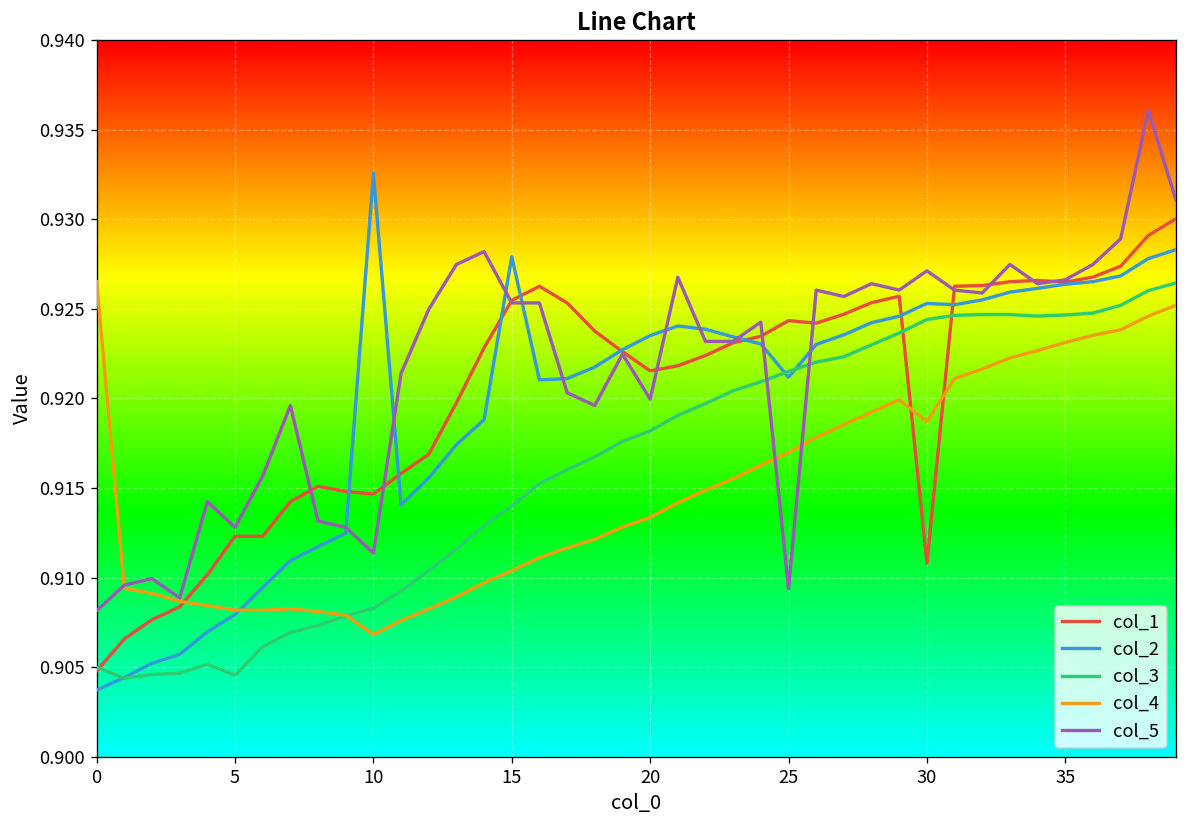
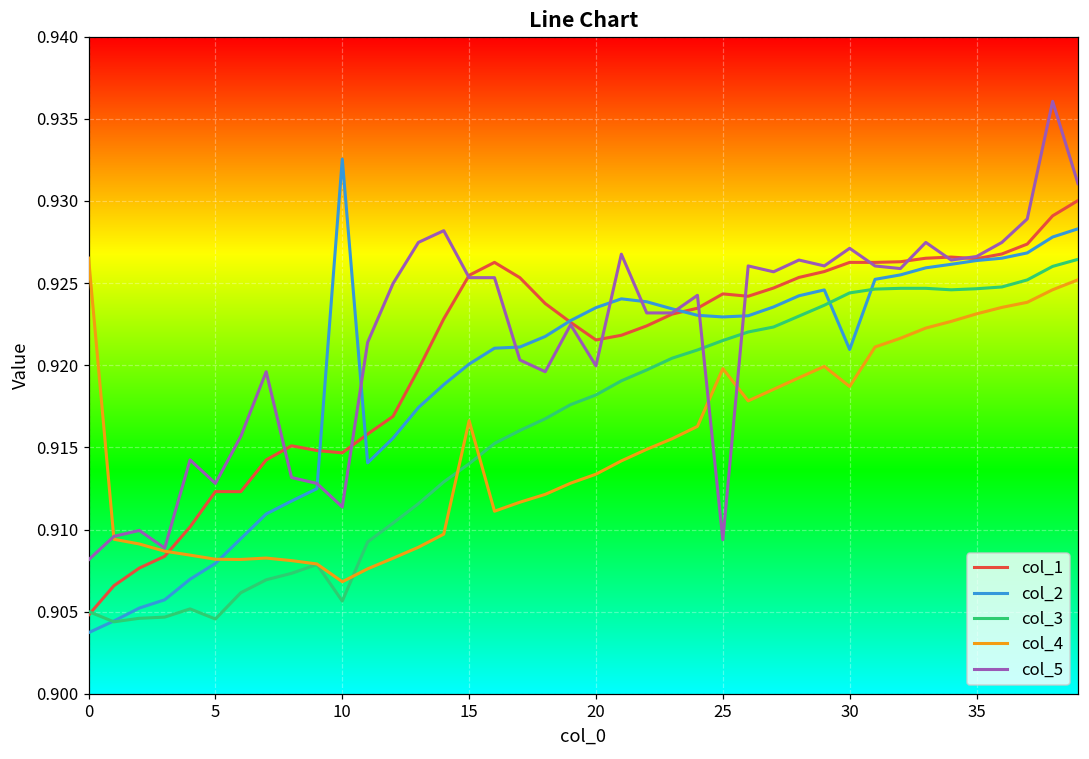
  {
    "col_1": {
      "0": 0.9048,
      "5": 0.9123,
      "10": 0.9147,
      "20": 0.9215,
      "25": 0.9243,
-     "30": 0.9108
+     "30": 0.9263
    },
    "col_2": {
      "0": 0.9037,
      "5": 0.9079,
      "10": 0.9325,
-     "15": 0.9279,
+     "15": 0.9201,
      "20": 0.9235,
-     "25": 0.9212,
-     "30": 0.9253
+     "25": 0.9229,
+     "30": 0.9210
    },
    "col_3": {
      "0": 0.9050,
      "5": 0.9046,
-     "10": 0.9083,
+     "10": 0.9056,
      "15": 0.9140,
      "20": 0.9182,
      "25": 0.9215,
      "30": 0.9244,
      "35": 0.9247
    },
    "col_4": {
      "0": 0.9265,
      "5": 0.9082,
      "10": 0.9068,
-     "15": 0.9104,
+     "15": 0.9166,
      "20": 0.9134,
-     "25": 0.9170,
+     "25": 0.9198,
      "30": 0.9187,
      "35": 0.9231
    },
    "col_5": {
      "0": 0.9082,
      "5": 0.9128,
      "10": 0.9114,
      "20": 0.9200,
      "25": 0.9094,
      "30": 0.9271
    }
  }
